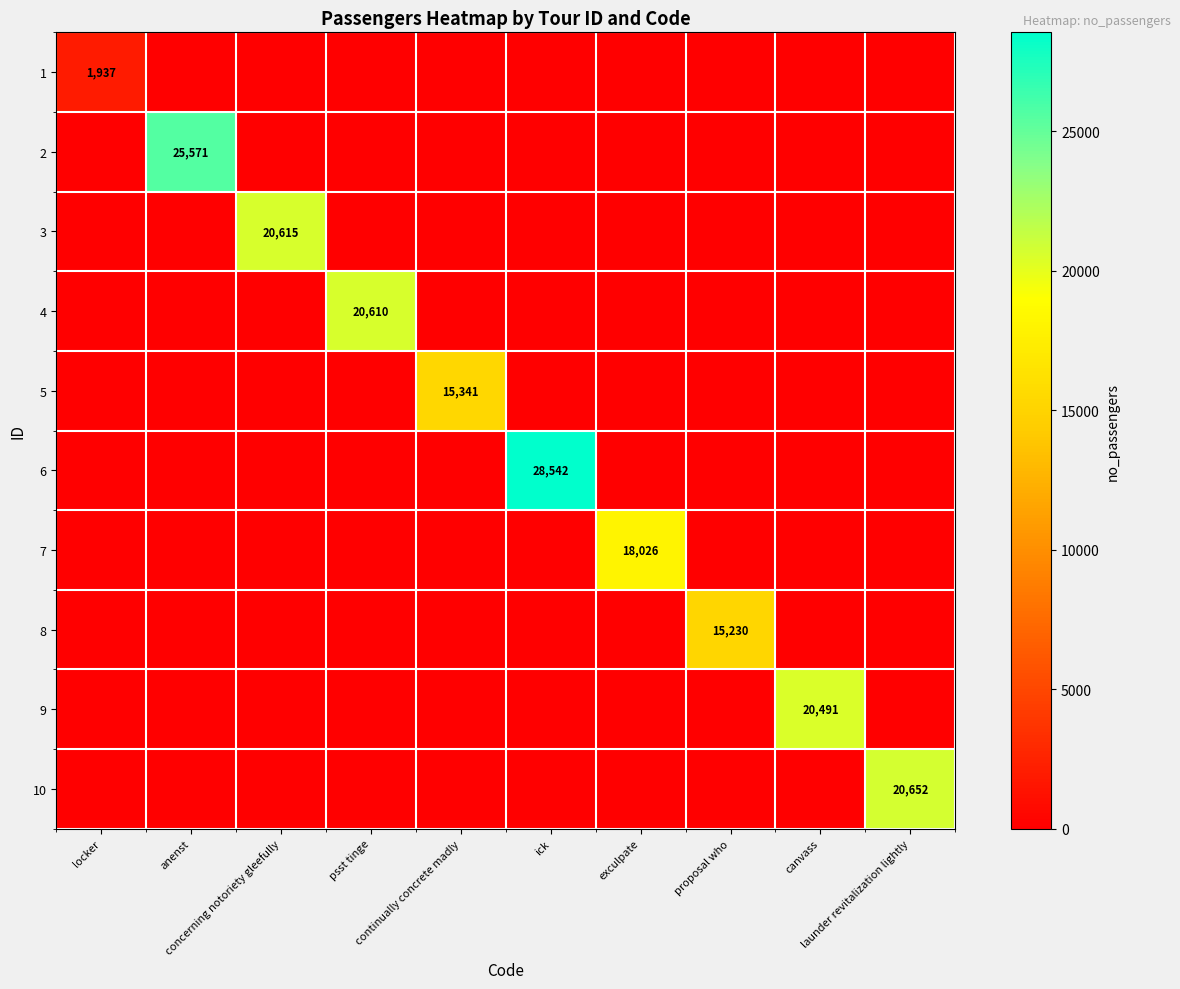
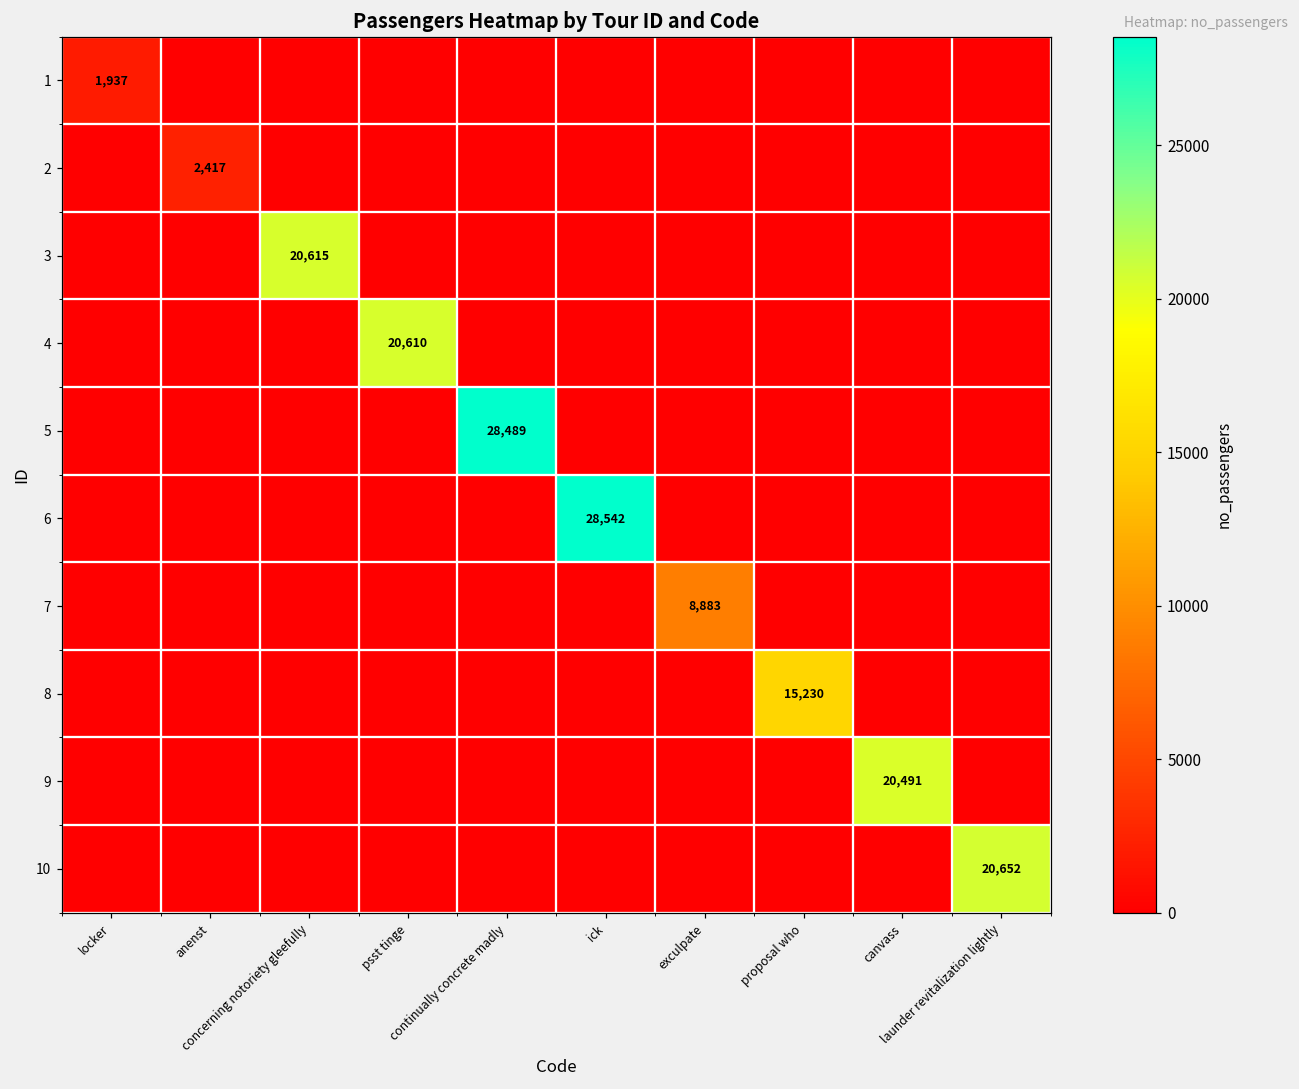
  {
    "1": {
      "locker": "1,937"
    },
    "2": {
-     "anenst": "25,571"
+     "anenst": "2,417"
    },
    "3": {
      "concerning notoriety gleefully": "20,615"
    },
    "4": {
      "psst tinge": "20,610"
    },
    "5": {
-     "continually concrete madly": "15,341"
+     "continually concrete madly": "28,489"
    },
    "6": {
      "ick": "28,542"
    },
    "7": {
-     "exculpate": "18,026"
+     "exculpate": "8,883"
    },
    "8": {
      "proposal who": "15,230"
    },
    "9": {
      "canvass": "20,491"
    },
    "10": {
      "launder revitalization lightly": "20,652"
    }
  }
